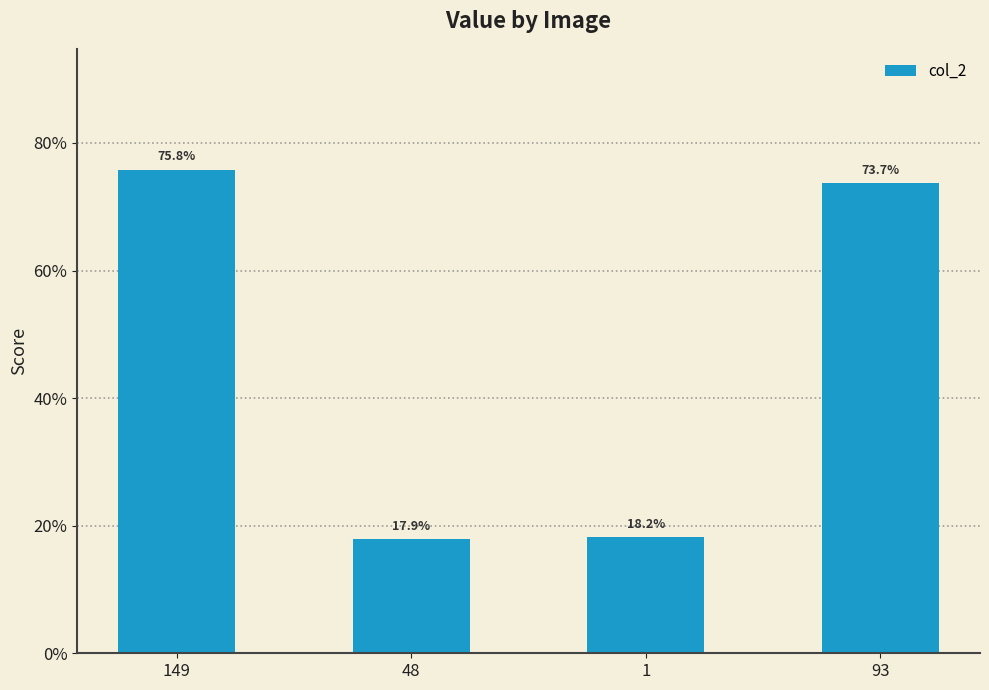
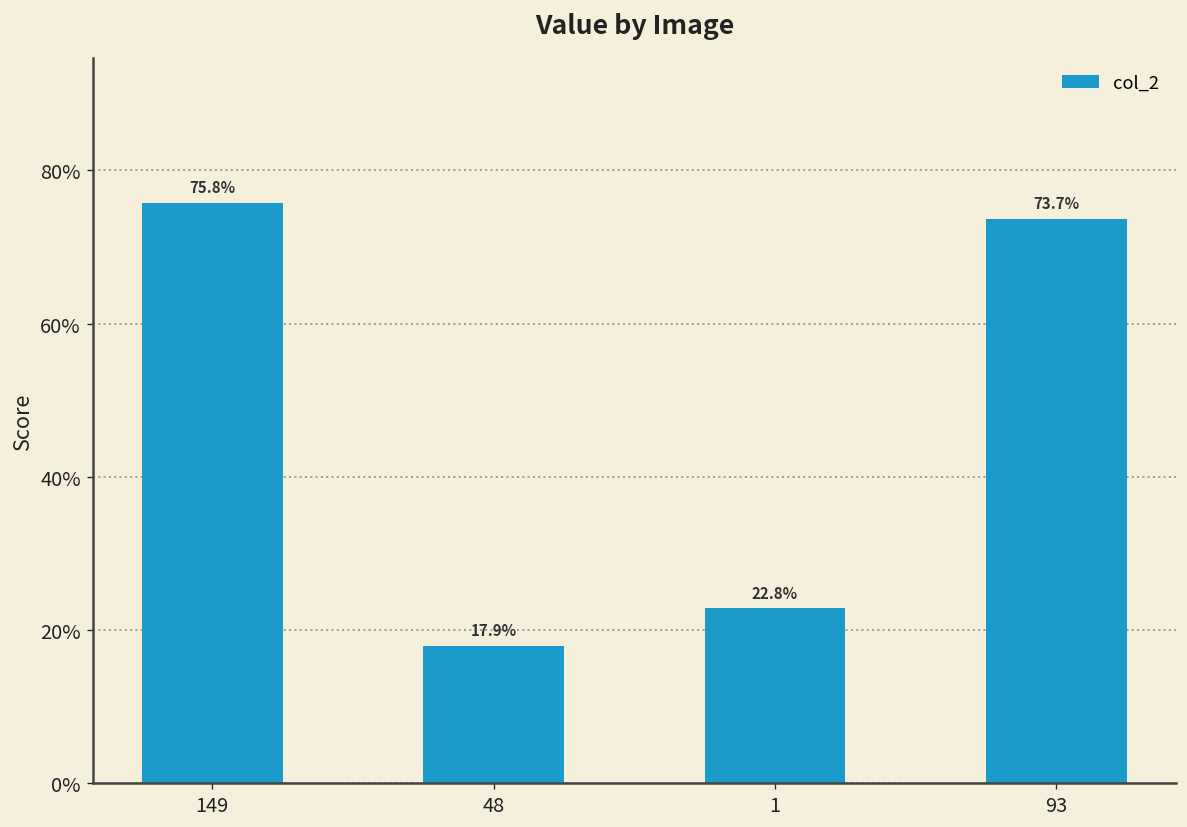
  {
    "149": "75.8%",
    "48": "17.9%",
-   "1": "18.2%",
+   "1": "22.8%",
    "93": "73.7%"
  }
